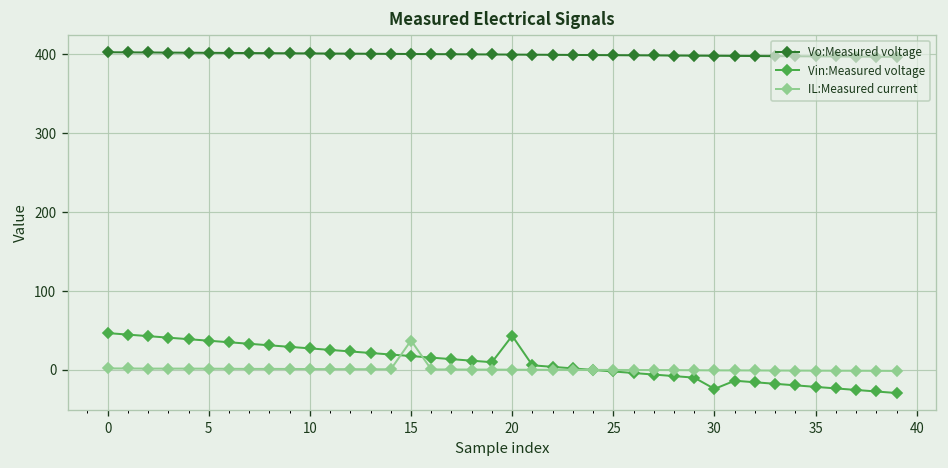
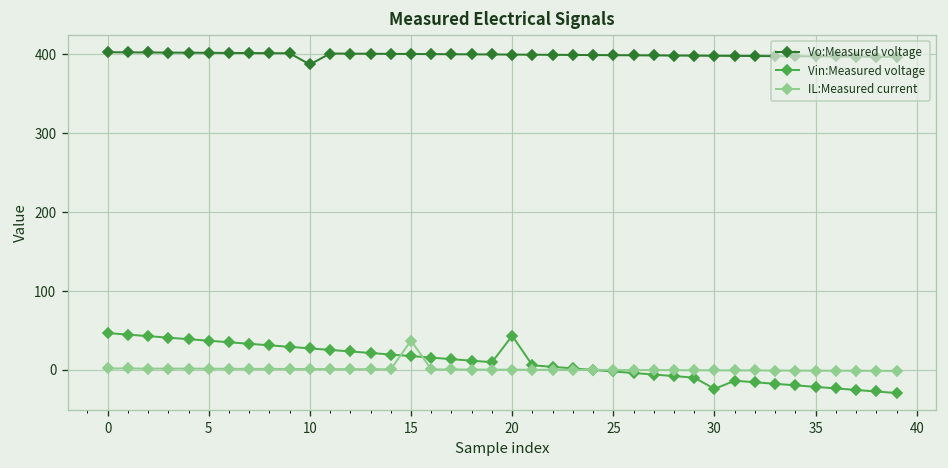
  {
    "Vo:Measured voltage": {
      "0": 400,
      "5": 400,
-     "10": 400,
+     "10": 390,
      "15": 400,
      "20": 400,
      "25": 400,
      "30": 400
    },
    "Vin:Measured voltage": {
      "0": 50,
      "5": 40,
      "10": 30,
      "15": 20,
      "20": 40,
      "30": -20,
      "35": -20
    },
    "IL:Measured current": {
      "0": 0,
      "5": 0,
      "10": 0,
      "15": 40,
      "20": 0,
      "30": 0,
      "35": 0
    }
  }
